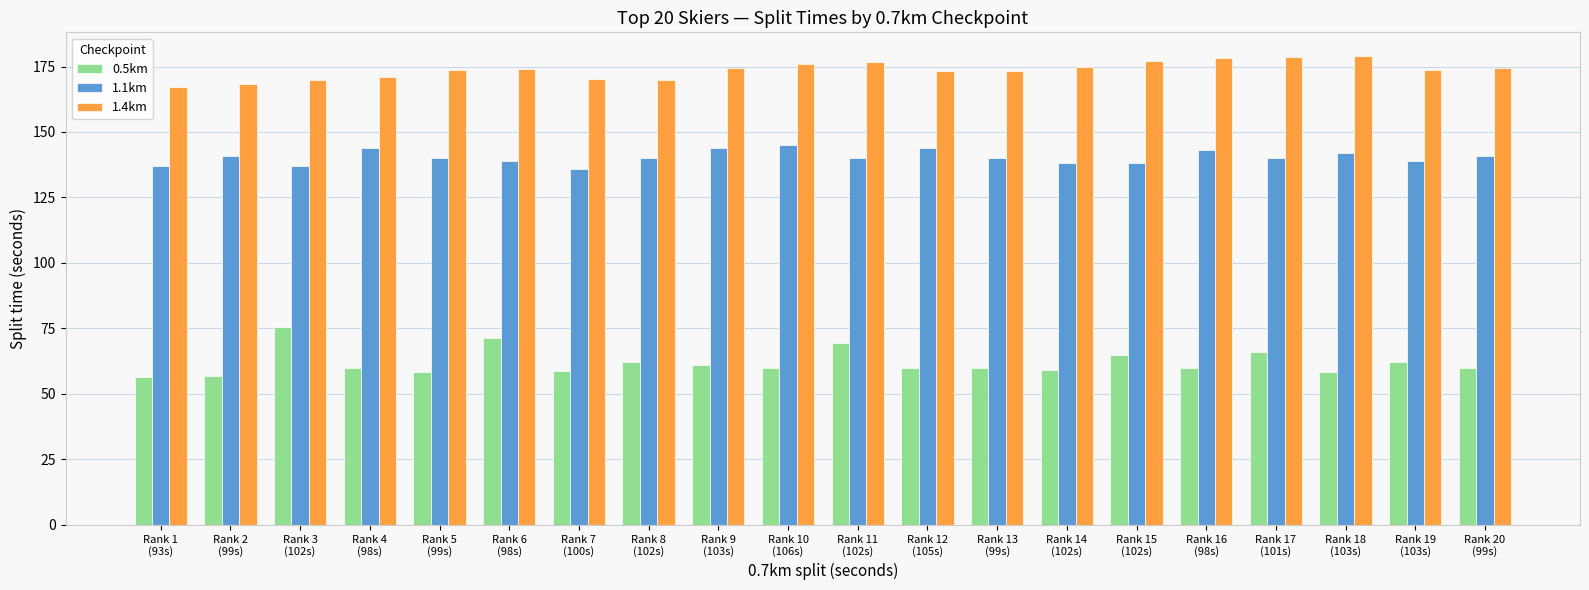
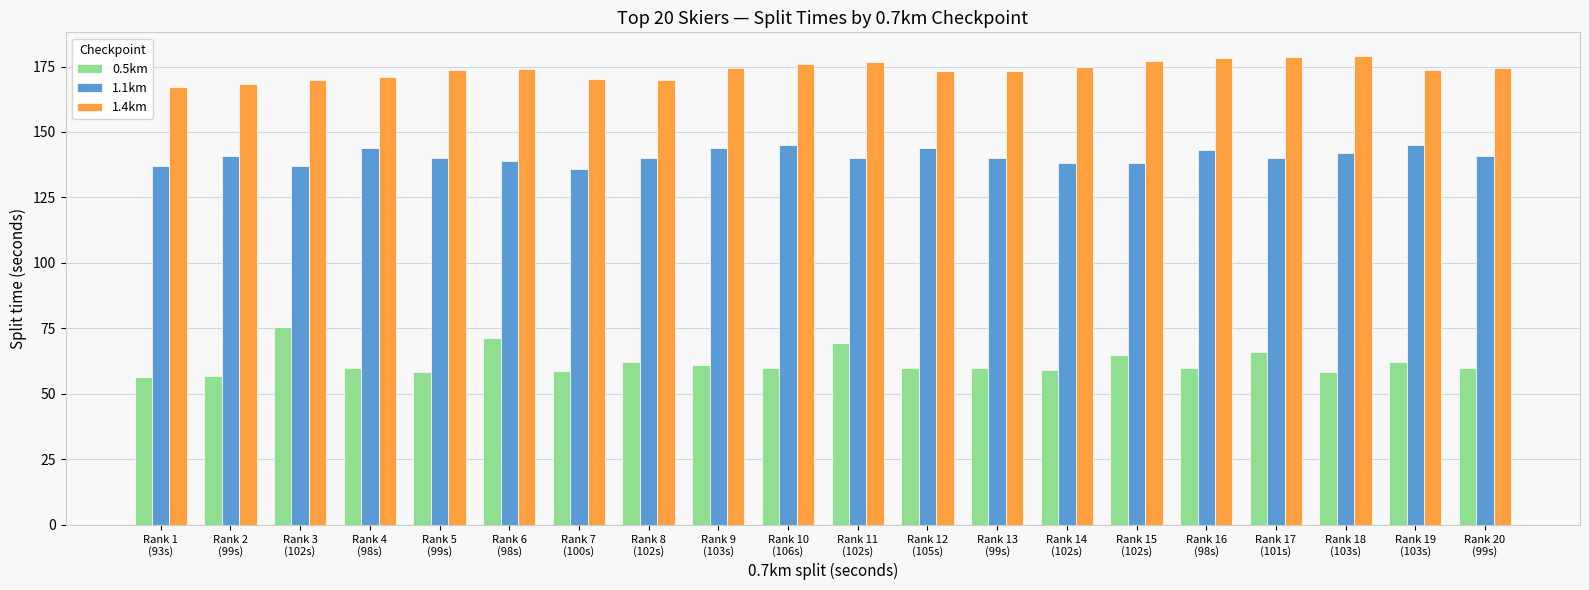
  {
    "0.5km": {
      "Rank 1 (93s)": 57,
      "Rank 2 (99s)": 57,
      "Rank 3 (102s)": 75,
      "Rank 4 (98s)": 60,
      "Rank 5 (99s)": 59,
      "Rank 6 (98s)": 71,
      "Rank 7 (100s)": 59,
      "Rank 8 (102s)": 62,
      "Rank 9 (103s)": 61,
      "Rank 10 (106s)": 60,
      "Rank 11 (102s)": 69,
      "Rank 12 (105s)": 60,
      "Rank 13 (99s)": 60,
      "Rank 14 (102s)": 59,
      "Rank 15 (102s)": 65,
      "Rank 16 (98s)": 60,
      "Rank 17 (101s)": 66,
      "Rank 18 (103s)": 58,
      "Rank 19 (103s)": 62,
      "Rank 20 (99s)": 60
    },
    "1.1km": {
      "Rank 1 (93s)": 137,
      "Rank 2 (99s)": 141,
      "Rank 3 (102s)": 137,
      "Rank 4 (98s)": 144,
      "Rank 5 (99s)": 140,
      "Rank 6 (98s)": 139,
      "Rank 7 (100s)": 136,
      "Rank 8 (102s)": 140,
      "Rank 9 (103s)": 144,
      "Rank 10 (106s)": 145,
      "Rank 11 (102s)": 140,
      "Rank 12 (105s)": 144,
      "Rank 13 (99s)": 140,
      "Rank 14 (102s)": 138,
      "Rank 15 (102s)": 138,
      "Rank 16 (98s)": 143,
      "Rank 17 (101s)": 140,
      "Rank 18 (103s)": 142,
-     "Rank 19 (103s)": 139,
+     "Rank 19 (103s)": 145,
      "Rank 20 (99s)": 141
    },
    "1.4km": {
      "Rank 1 (93s)": 167,
      "Rank 2 (99s)": 168,
      "Rank 3 (102s)": 170,
      "Rank 4 (98s)": 171,
      "Rank 5 (99s)": 174,
      "Rank 6 (98s)": 174,
      "Rank 7 (100s)": 170,
      "Rank 8 (102s)": 170,
      "Rank 9 (103s)": 175,
      "Rank 10 (106s)": 176,
      "Rank 11 (102s)": 177,
      "Rank 12 (105s)": 173,
      "Rank 13 (99s)": 173,
      "Rank 14 (102s)": 175,
      "Rank 15 (102s)": 177,
      "Rank 16 (98s)": 178,
      "Rank 17 (101s)": 179,
      "Rank 18 (103s)": 179,
      "Rank 19 (103s)": 174,
      "Rank 20 (99s)": 175
    }
  }
